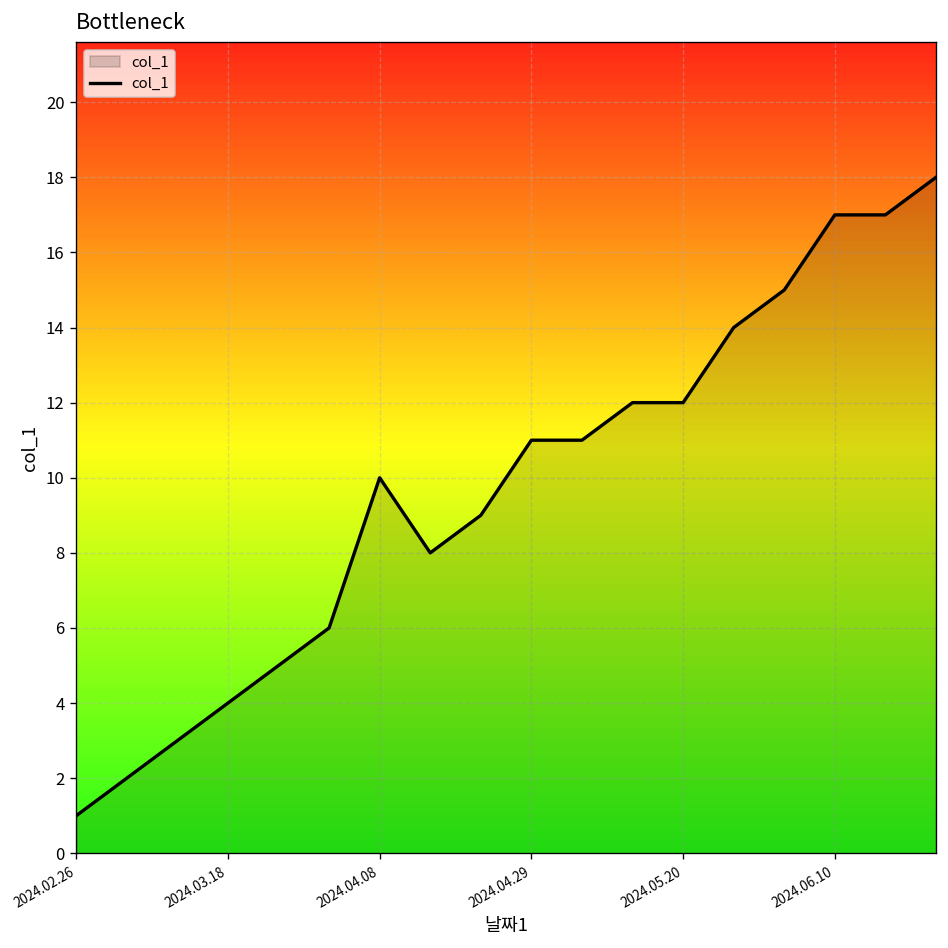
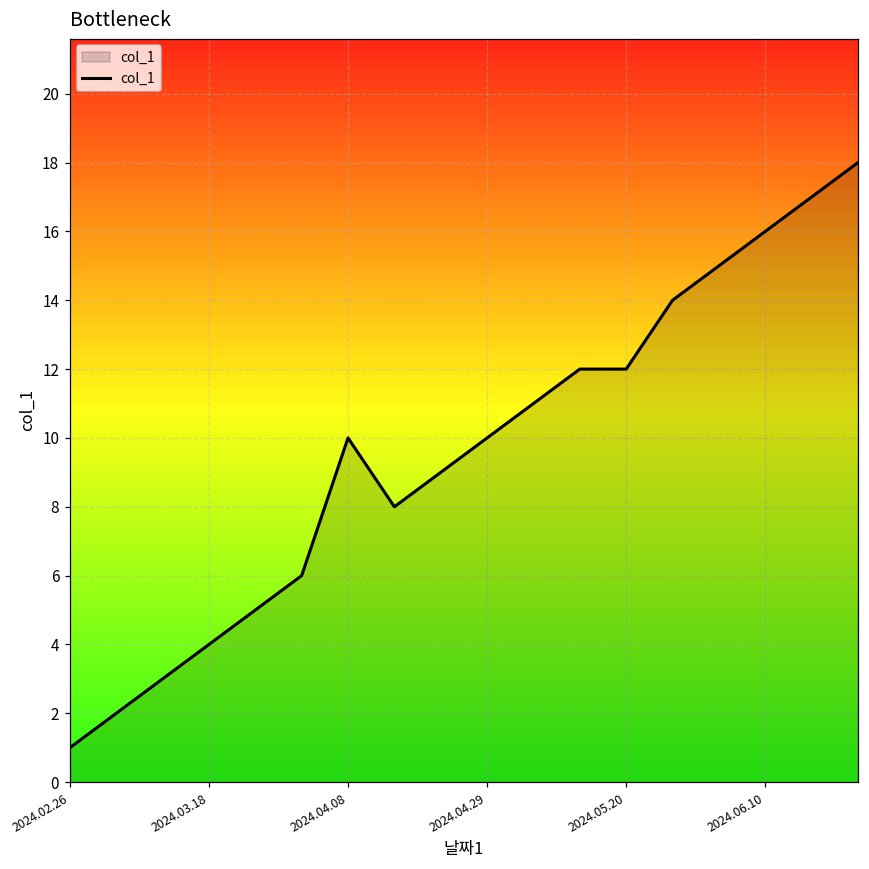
  {
    "2024.02.26": 1,
    "2024.03.18": 4,
    "2024.04.08": 10,
-   "2024.04.29": 11,
+   "2024.04.29": 10,
    "2024.05.20": 12,
-   "2024.06.10": 17
+   "2024.06.10": 16
  }
